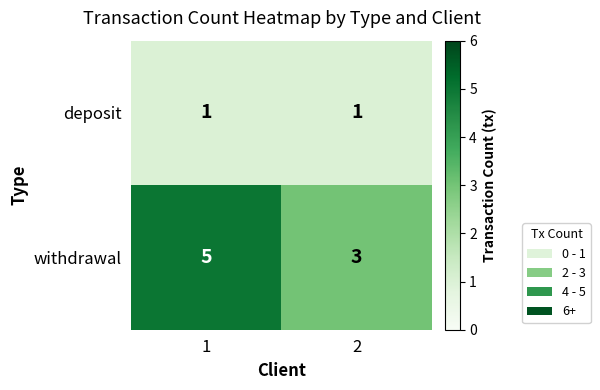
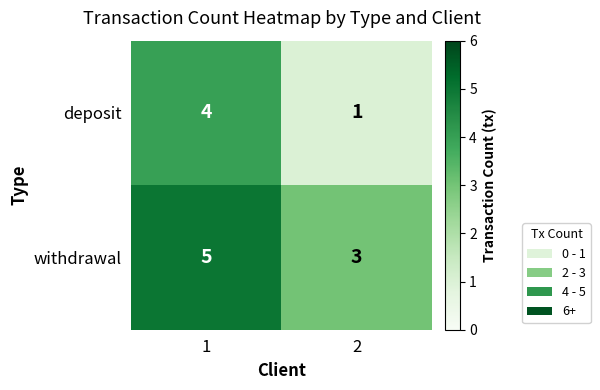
  {
    "deposit": {
-     "1": 1,
+     "1": 4,
      "2": 1
    },
    "withdrawal": {
      "1": 5,
      "2": 3
    }
  }
